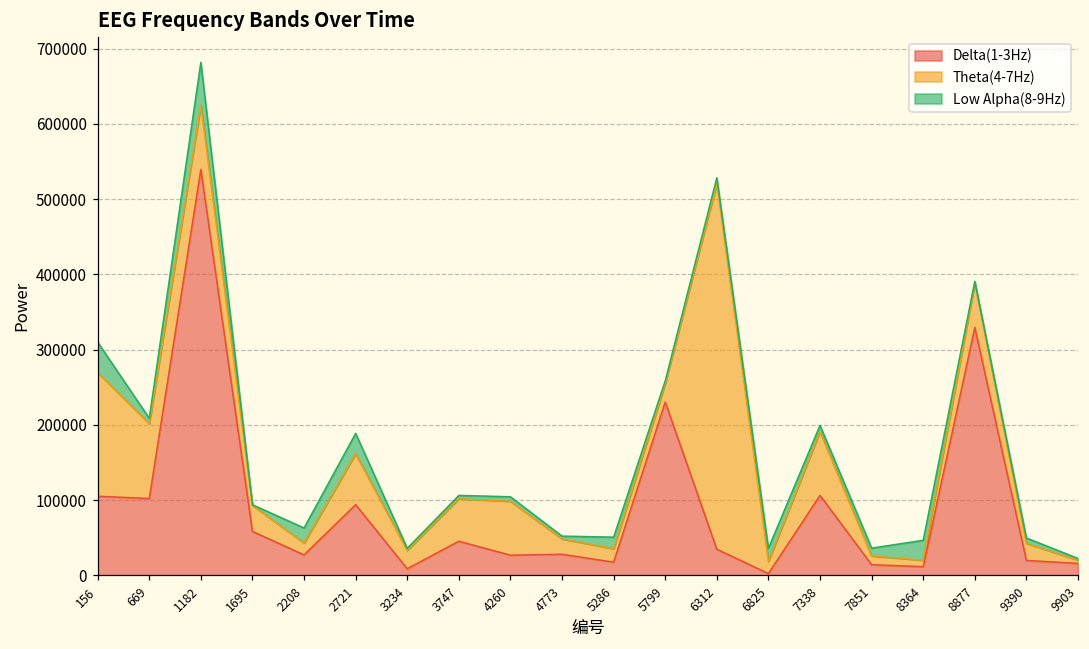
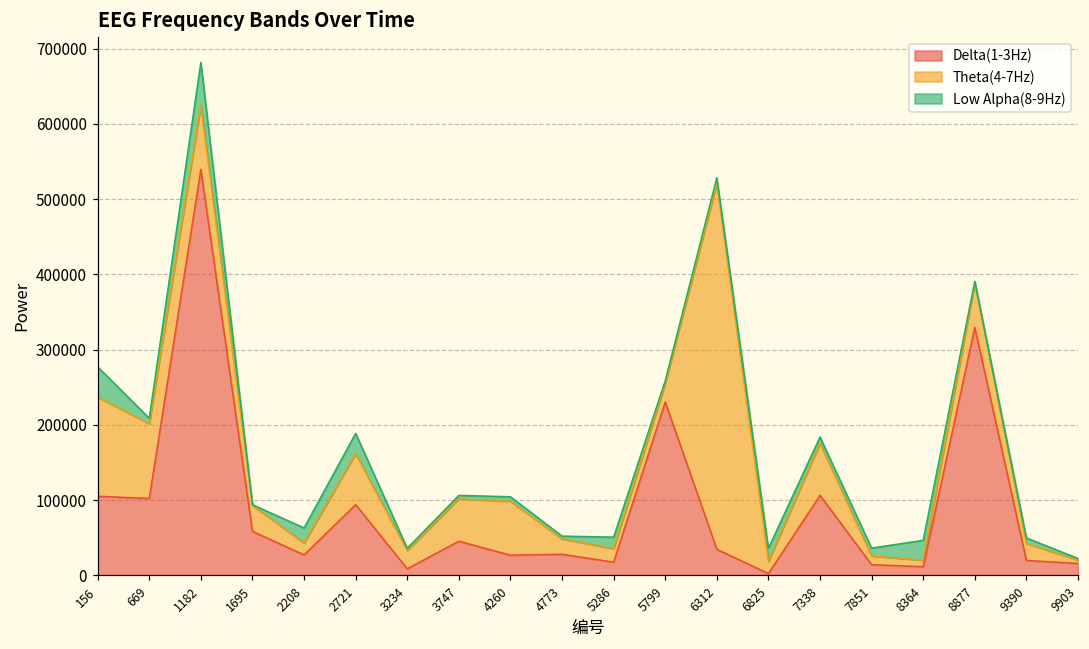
  {
    "Delta(1-3Hz)": {
      "156": 110000,
      "669": 100000,
      "1182": 540000,
      "1695": 60000,
      "2208": 30000,
      "2721": 90000,
      "3234": 10000,
      "3747": 50000,
      "4260": 30000,
      "4773": 30000,
      "5286": 20000,
      "5799": 230000,
      "6312": 30000,
      "6825": 0,
      "7338": 110000,
      "7851": 10000,
      "8364": 10000,
      "8877": 330000,
      "9390": 20000,
      "9903": 20000
    },
    "Theta(4-7Hz)": {
-     "156": 160000,
+     "156": 130000,
      "669": 100000,
      "1182": 90000,
      "2208": 20000,
      "2721": 70000,
      "3747": 60000,
      "4260": 70000,
      "5286": 20000,
      "6312": 490000,
      "6825": 20000,
-     "7338": 80000,
+     "7338": 70000,
      "7851": 10000,
      "8364": 10000,
      "9390": 20000
    },
    "Low Alpha(8-9Hz)": {
      "156": 40000,
      "669": 10000,
      "1182": 60000,
      "2208": 20000,
      "2721": 30000,
      "3747": 0,
      "4260": 10000,
      "5286": 20000,
      "6312": 10000,
      "6825": 20000,
      "7338": 10000,
      "7851": 10000,
      "8364": 30000,
      "9390": 10000
    }
  }
